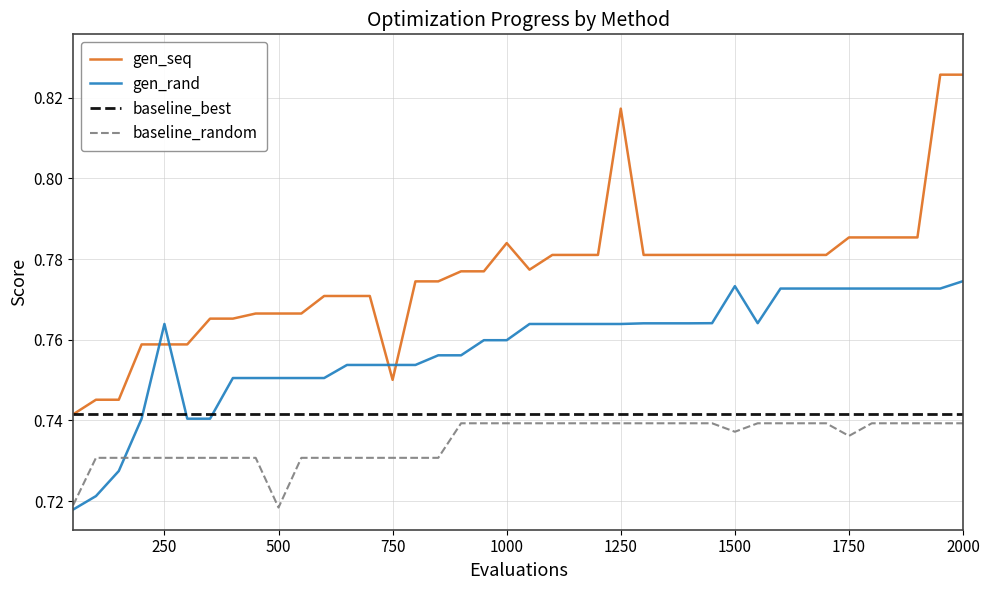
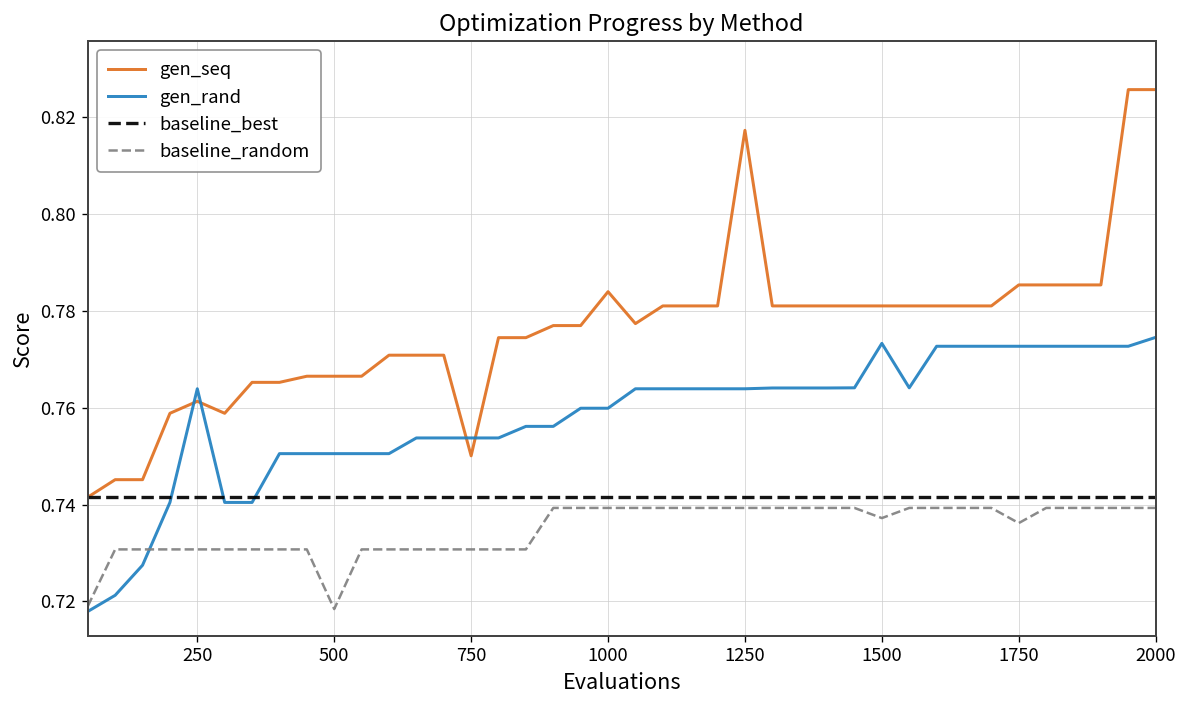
  {
    "gen_seq": {
-     "250": 0.759,
+     "250": 0.761,
      "500": 0.767,
      "750": 0.750,
      "1000": 0.784,
      "1250": 0.817,
      "1500": 0.781,
      "1750": 0.785,
      "2000": 0.826
    },
    "gen_rand": {
      "250": 0.764,
      "500": 0.751,
      "750": 0.754,
      "1000": 0.760,
      "1250": 0.764,
      "1500": 0.773,
      "1750": 0.773,
      "2000": 0.775
    },
    "baseline_best": {
      "250": 0.742,
      "500": 0.742,
      "750": 0.742,
      "1000": 0.742,
      "1250": 0.742,
      "1500": 0.742,
      "1750": 0.742,
      "2000": 0.742
    },
    "baseline_random": {
      "250": 0.731,
      "500": 0.718,
      "750": 0.731,
      "1000": 0.739,
      "1250": 0.739,
      "1500": 0.737,
      "1750": 0.736,
      "2000": 0.739
    }
  }
